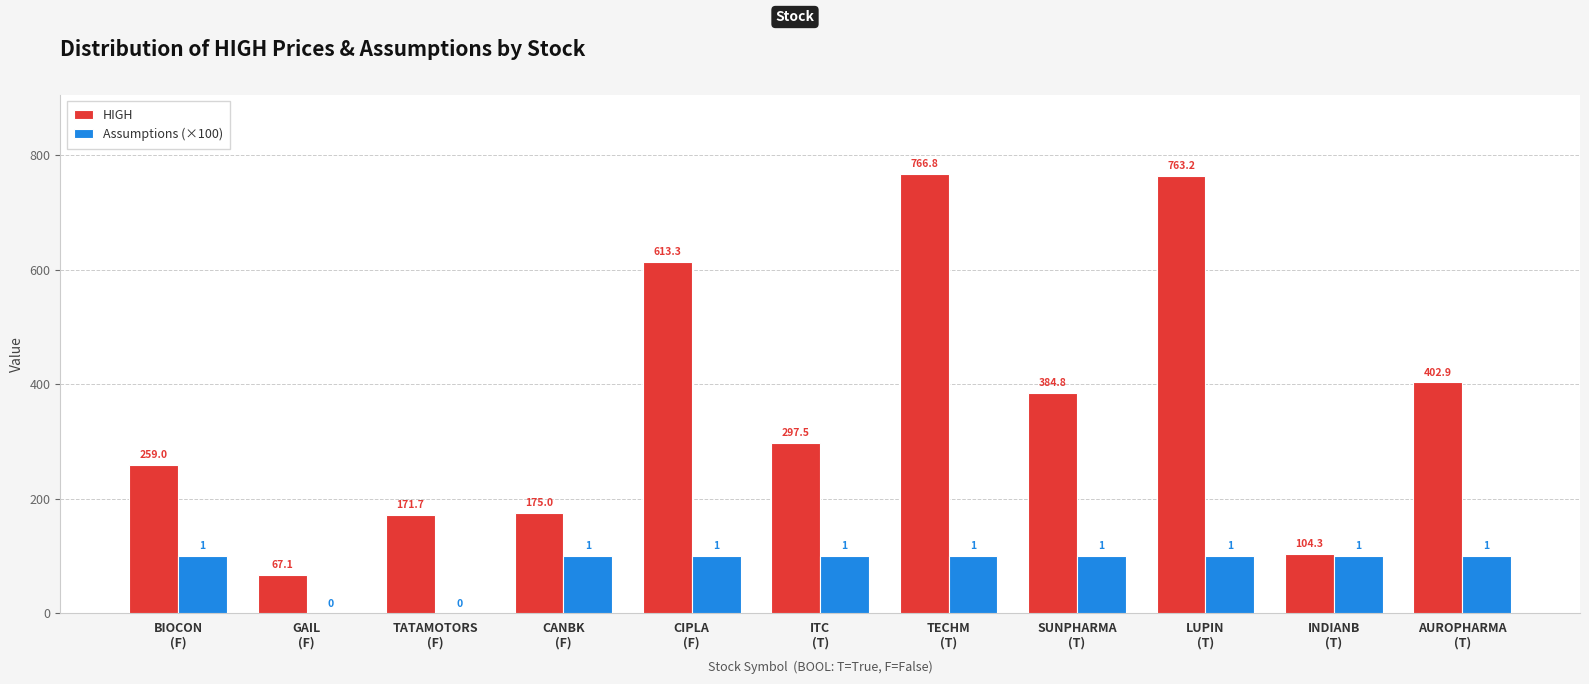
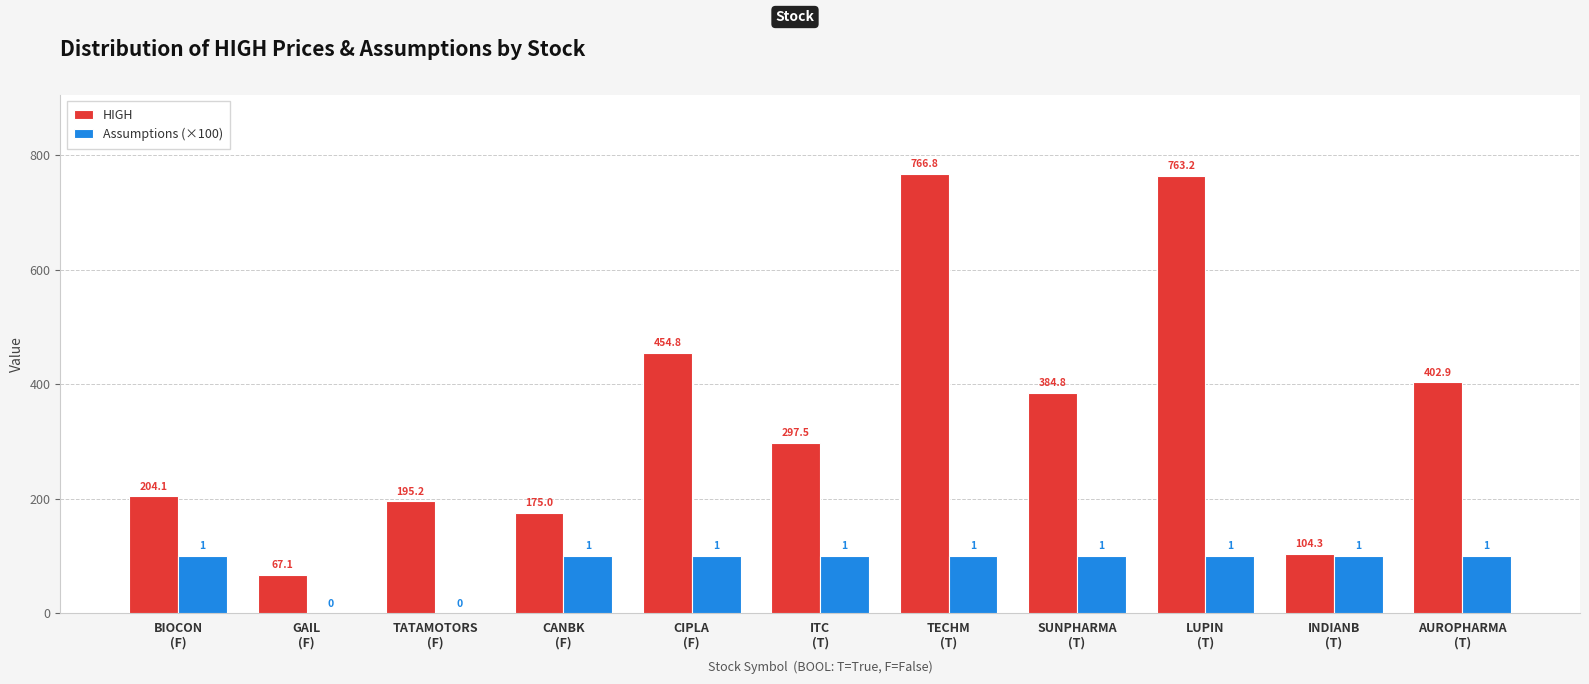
  {
    "HIGH": {
-     "BIOCON (F)": 259.0,
+     "BIOCON (F)": 204.1,
      "GAIL (F)": 67.1,
-     "TATAMOTORS (F)": 171.7,
+     "TATAMOTORS (F)": 195.2,
      "CANBK (F)": 175.0,
-     "CIPLA (F)": 613.3,
+     "CIPLA (F)": 454.8,
      "ITC (T)": 297.5,
      "TECHM (T)": 766.8,
      "SUNPHARMA (T)": 384.8,
      "LUPIN (T)": 763.2,
      "INDIANB (T)": 104.3,
      "AUROPHARMA (T)": 402.9
    },
    "Assumptions (×100)": {
      "GAIL (F)": 0,
      "TATAMOTORS (F)": 0
    }
  }
